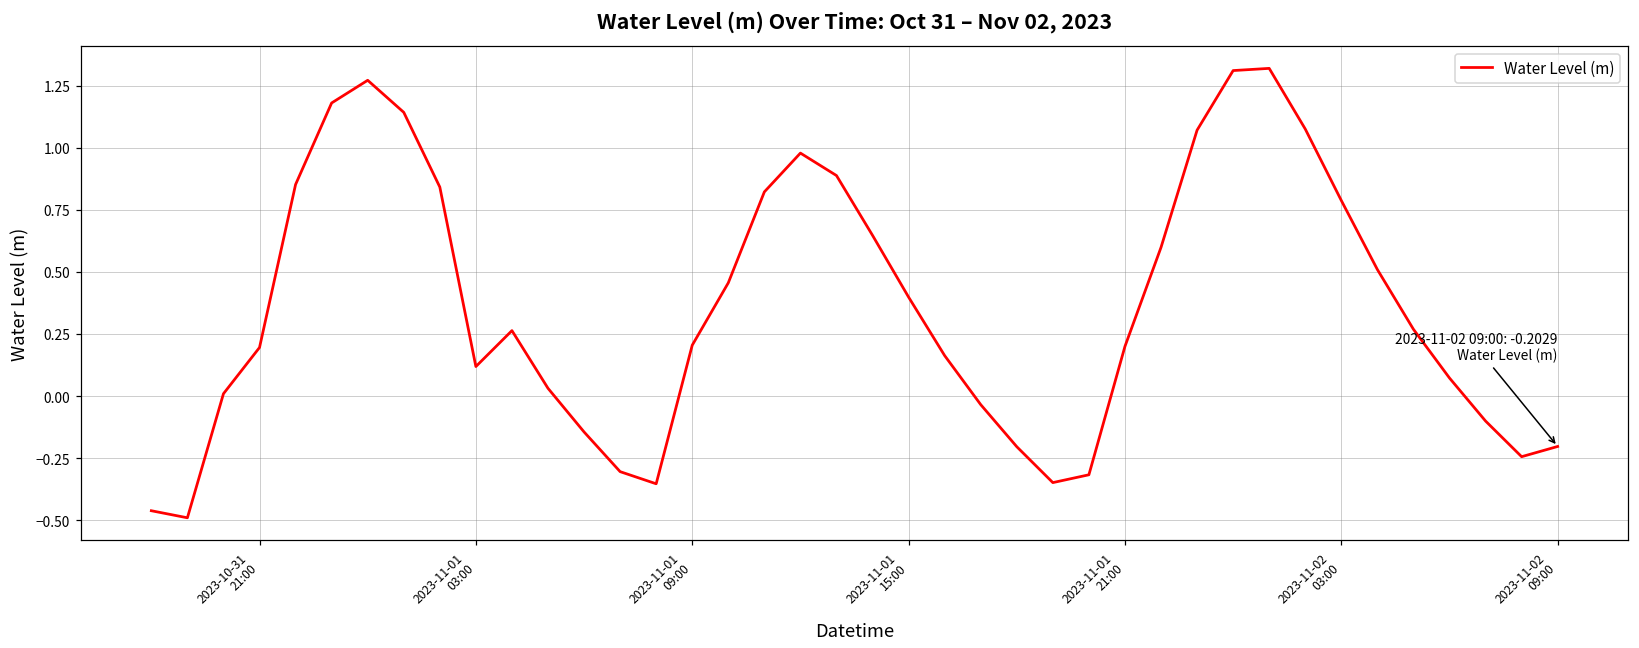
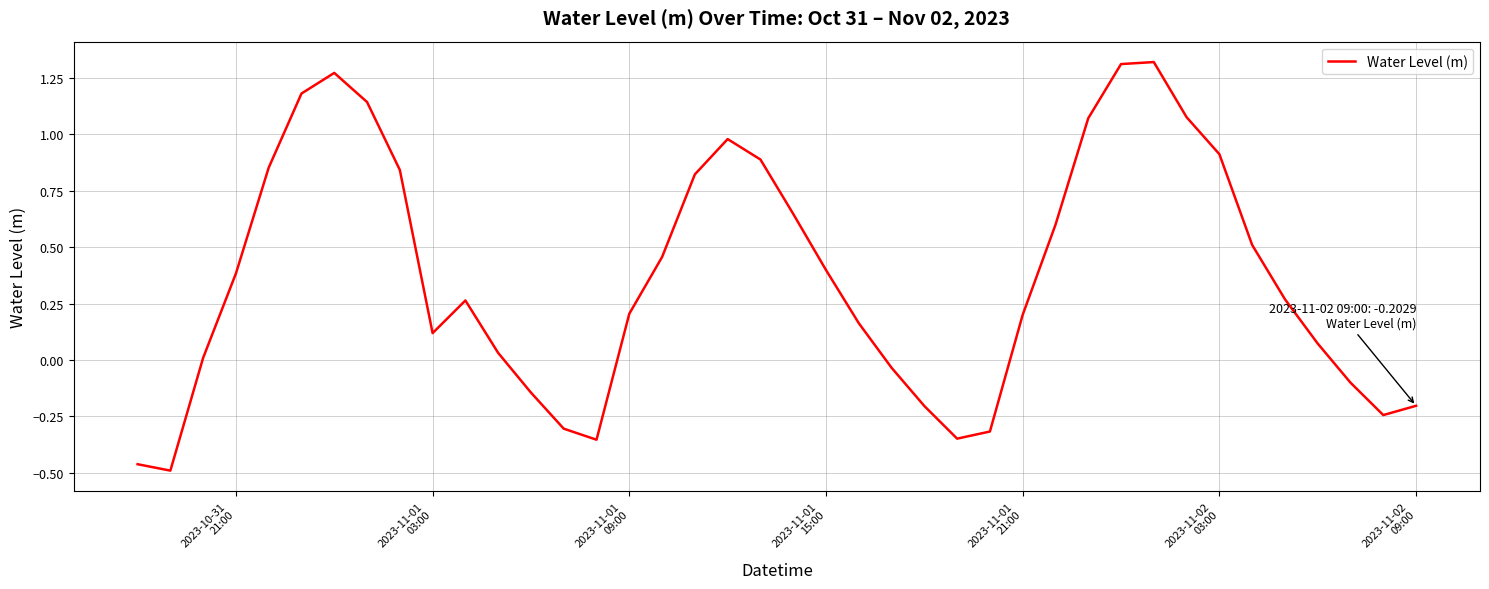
  {
-   "2023-10-31 21:00": 0.20,
+   "2023-10-31 21:00": 0.38,
    "2023-11-01 03:00": 0.12,
    "2023-11-01 09:00": 0.20,
    "2023-11-01 15:00": 0.40,
    "2023-11-01 21:00": 0.20,
-   "2023-11-02 03:00": 0.79,
+   "2023-11-02 03:00": 0.91,
    "2023-11-02 09:00": -0.20
  }
